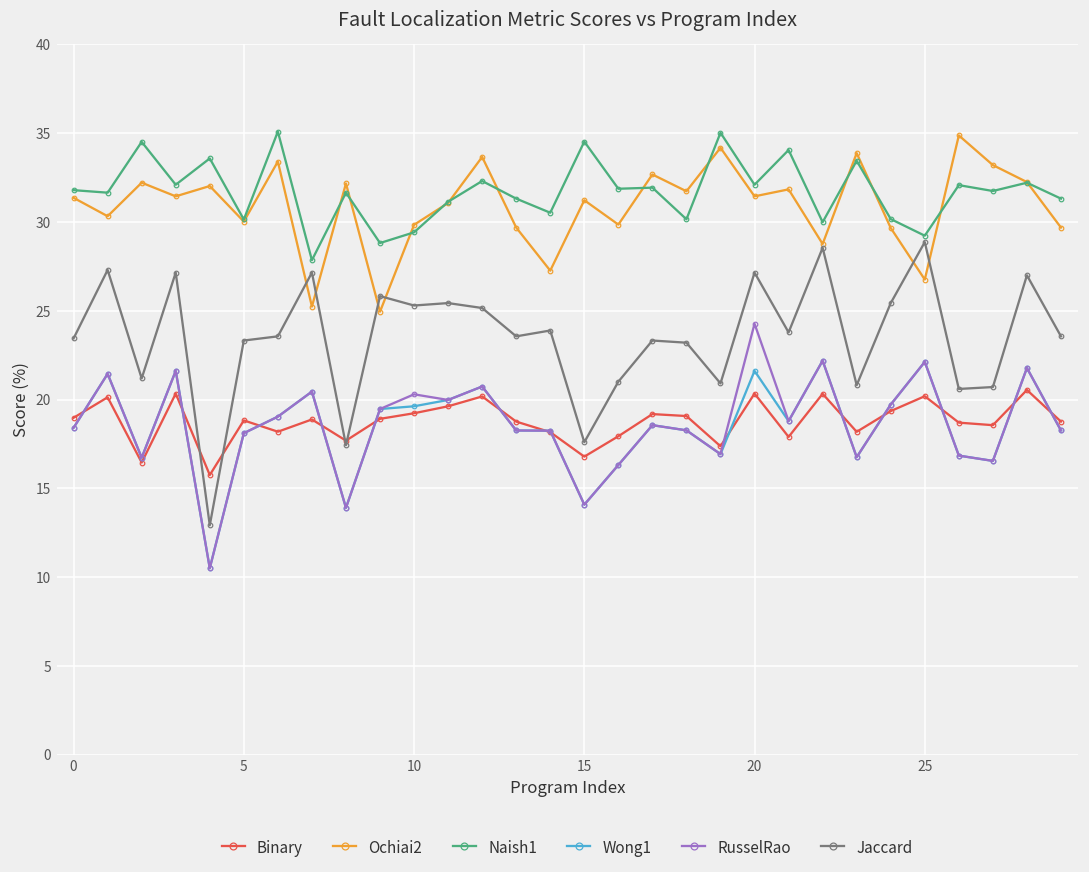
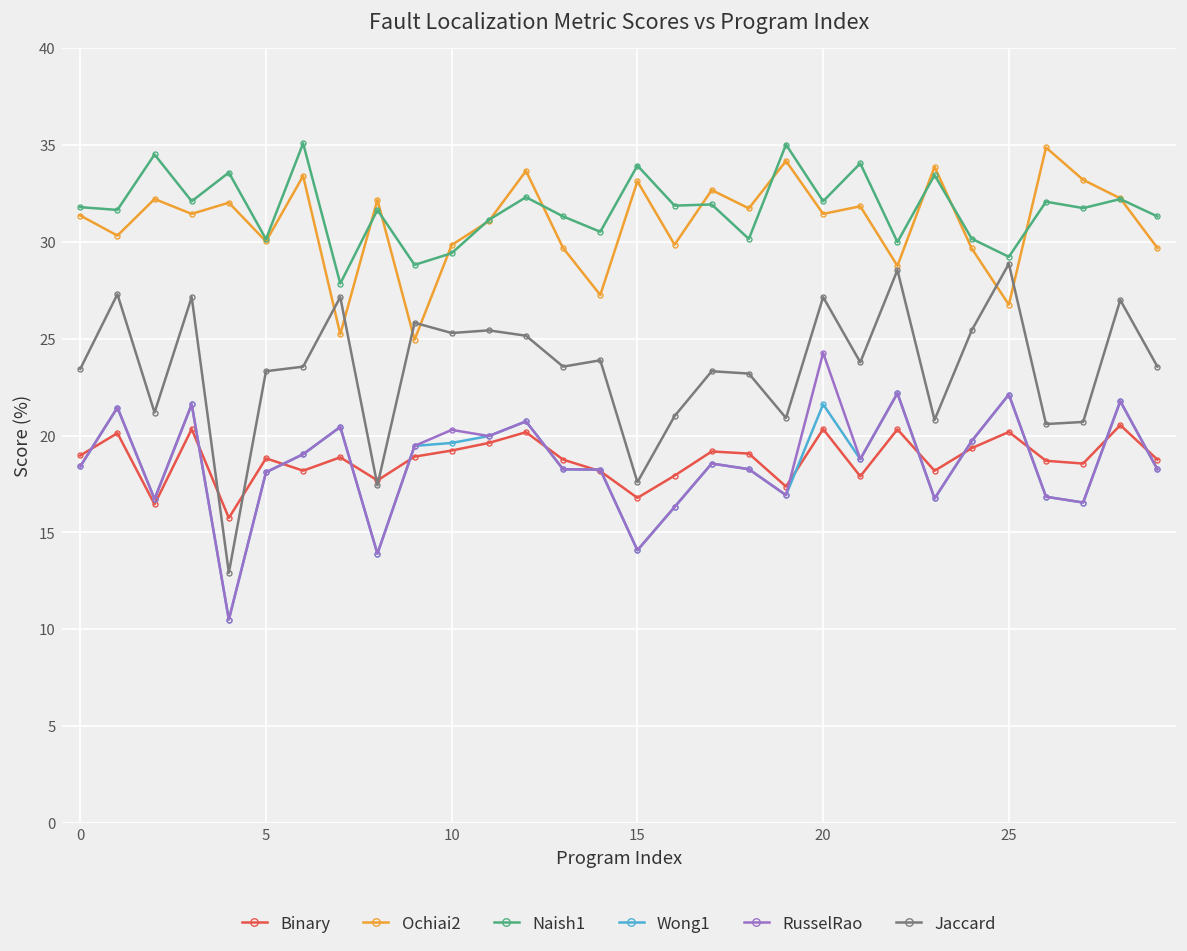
  {
    "Binary": {
      "0": 19.0,
      "5": 18.8,
      "10": 19.2,
      "15": 16.8,
      "20": 20.3,
      "25": 20.2
    },
    "Ochiai2": {
      "0": 31.4,
      "10": 29.8,
-     "15": 31.2,
+     "15": 33.1,
      "20": 31.4,
      "25": 26.8
    },
    "Naish1": {
      "0": 31.8,
      "10": 29.4,
-     "15": 34.5,
+     "15": 33.9,
      "20": 32.1,
      "25": 29.2
    },
    "Wong1": {
      "10": 19.6,
      "20": 21.6
    },
    "RusselRao": {
      "10": 20.3,
      "20": 24.3
    },
    "Jaccard": {
      "0": 23.4,
      "5": 23.3,
      "10": 25.3,
      "15": 17.6,
      "20": 27.2,
      "25": 28.9
    }
  }
